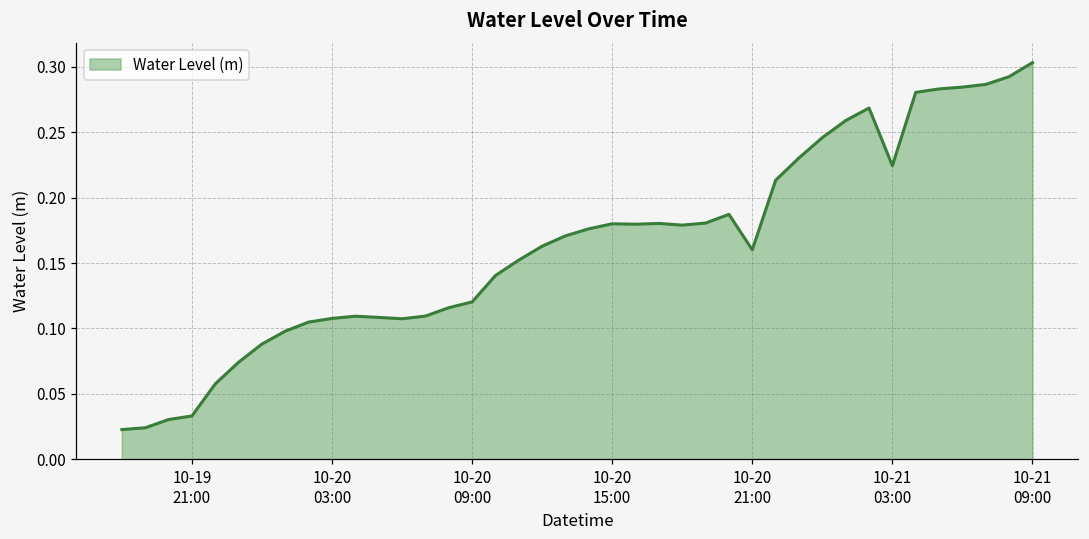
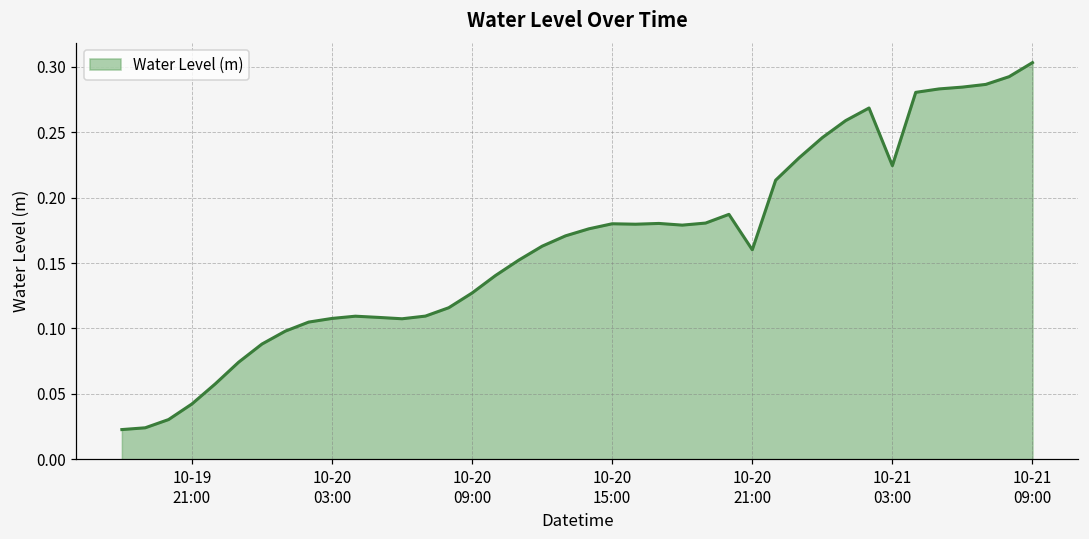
  {
-   "10-19 21:00": 0.033,
+   "10-19 21:00": 0.042,
    "10-20 03:00": 0.108,
-   "10-20 09:00": 0.120,
+   "10-20 09:00": 0.127,
    "10-20 15:00": 0.180,
    "10-20 21:00": 0.160,
    "10-21 03:00": 0.224,
    "10-21 09:00": 0.303
  }
